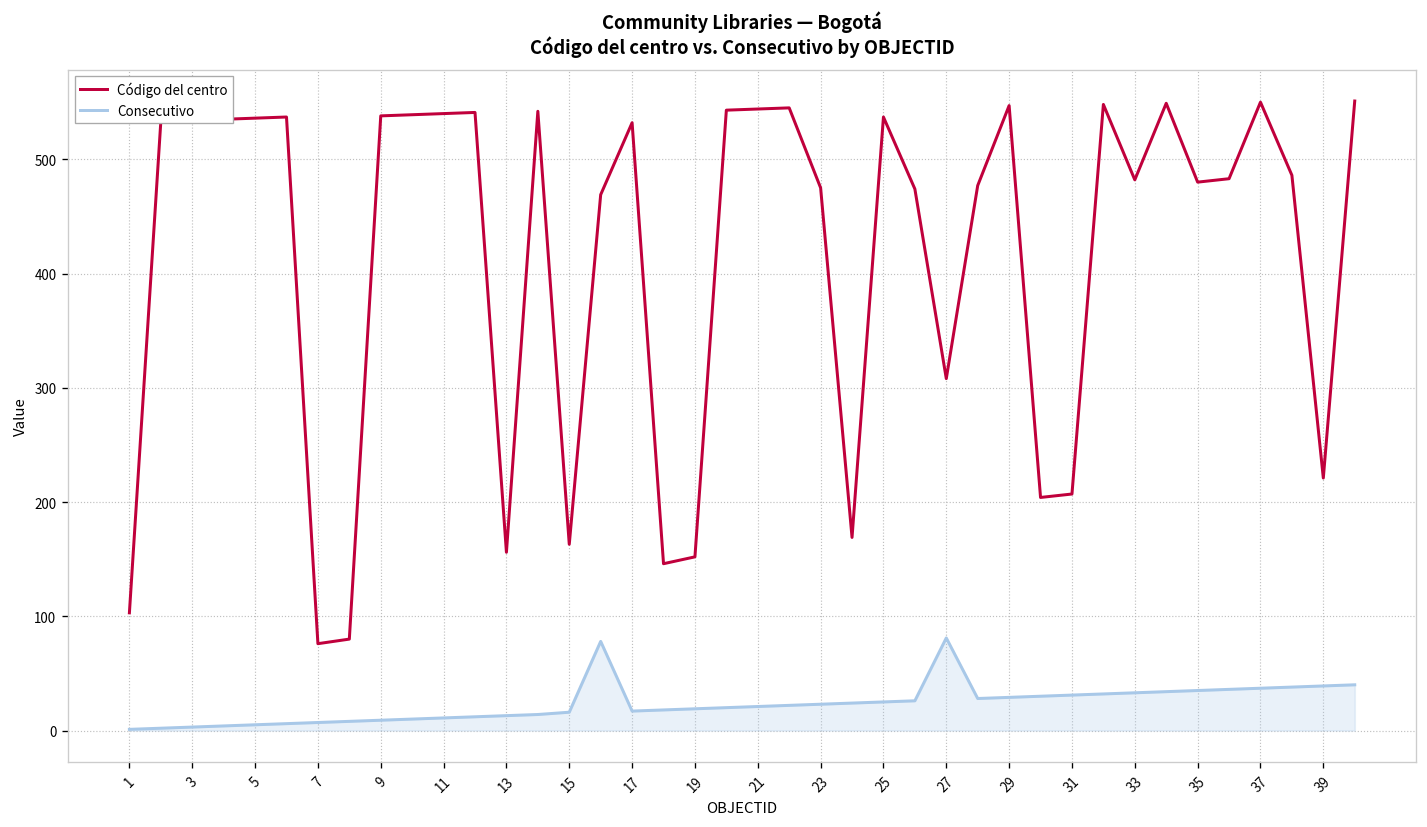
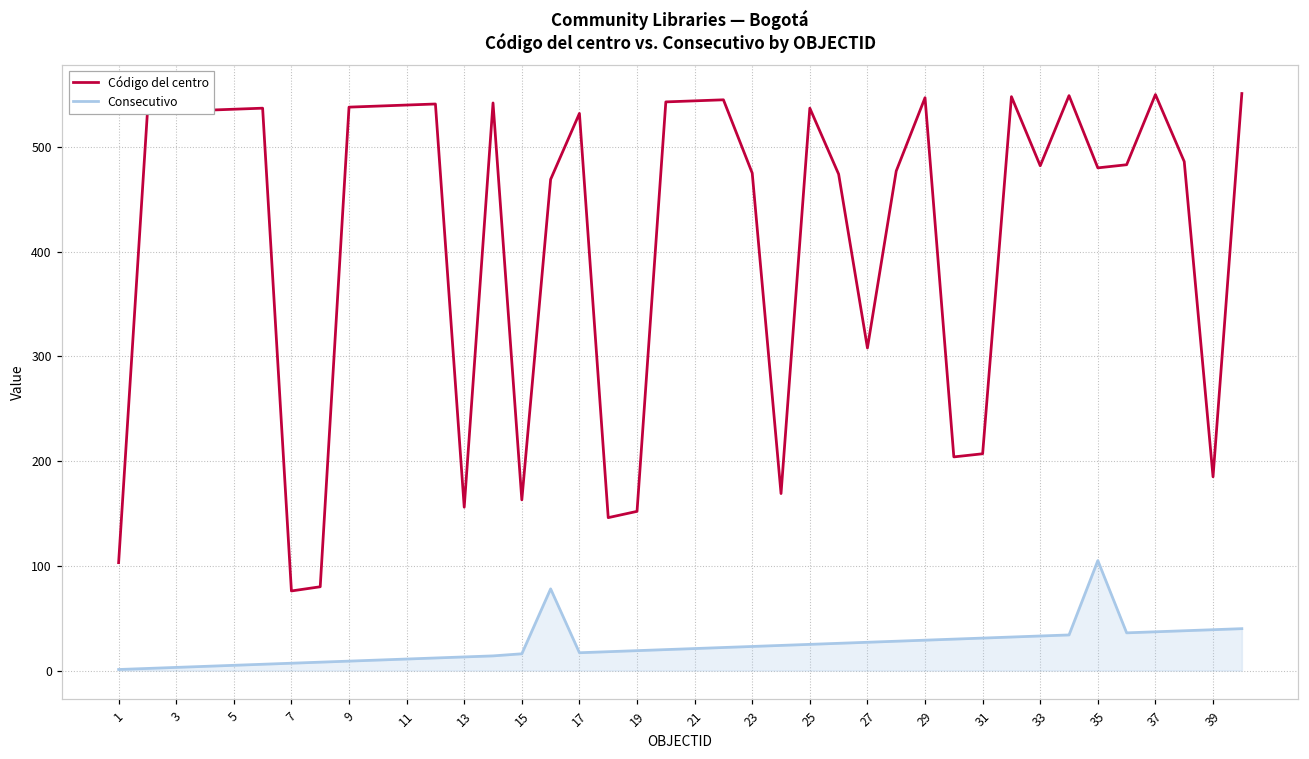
  {
    "Código del centro": {
      "1": 100,
      "3": 530,
      "5": 540,
      "7": 80,
      "9": 540,
      "11": 540,
      "13": 160,
      "15": 160,
      "17": 530,
      "19": 150,
      "21": 540,
      "23": 480,
      "25": 540,
      "27": 310,
      "29": 550,
      "31": 210,
      "33": 480,
      "35": 480,
      "37": 550,
-     "39": 220
+     "39": 190
    },
    "Consecutivo": {
      "1": 0,
      "3": 0,
      "5": 10,
      "7": 10,
      "9": 10,
      "11": 10,
      "13": 10,
      "15": 20,
      "17": 20,
      "19": 20,
      "21": 20,
      "23": 20,
      "25": 30,
-     "27": 80,
+     "27": 30,
      "29": 30,
      "31": 30,
      "33": 30,
-     "35": 40,
+     "35": 110,
      "37": 40,
      "39": 40
    }
  }
